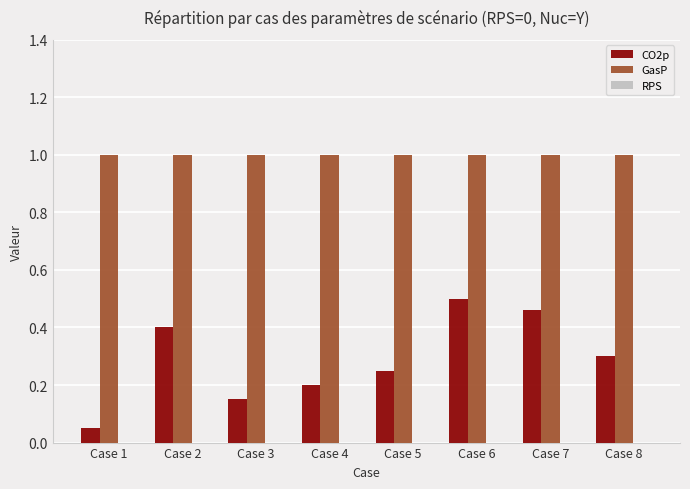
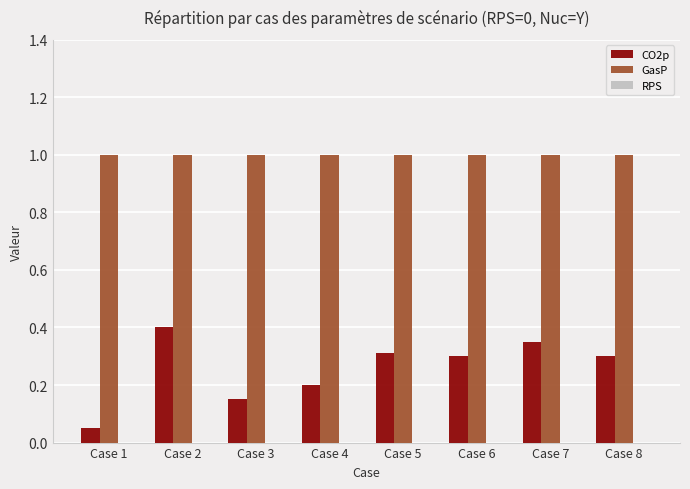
  {
    "CO2p": {
      "Case 1": 0.05,
      "Case 2": 0.40,
      "Case 3": 0.15,
      "Case 4": 0.20,
-     "Case 5": 0.25,
-     "Case 6": 0.5,
-     "Case 7": 0.46,
+     "Case 5": 0.31,
+     "Case 6": 0.3,
+     "Case 7": 0.35,
      "Case 8": 0.30
    },
    "GasP": {
      "Case 1": 1.00,
      "Case 2": 1.00,
      "Case 3": 1.00,
      "Case 4": 1.00,
      "Case 5": 1.00,
      "Case 6": 1.00,
      "Case 7": 1.00,
      "Case 8": 1.00
    },
    "RPS": {
      "Case 1": 0.00,
      "Case 2": 0.00,
      "Case 3": 0.00,
      "Case 4": 0.00,
      "Case 5": 0.00,
      "Case 6": 0.00,
      "Case 7": 0.00,
      "Case 8": 0.00
    }
  }
